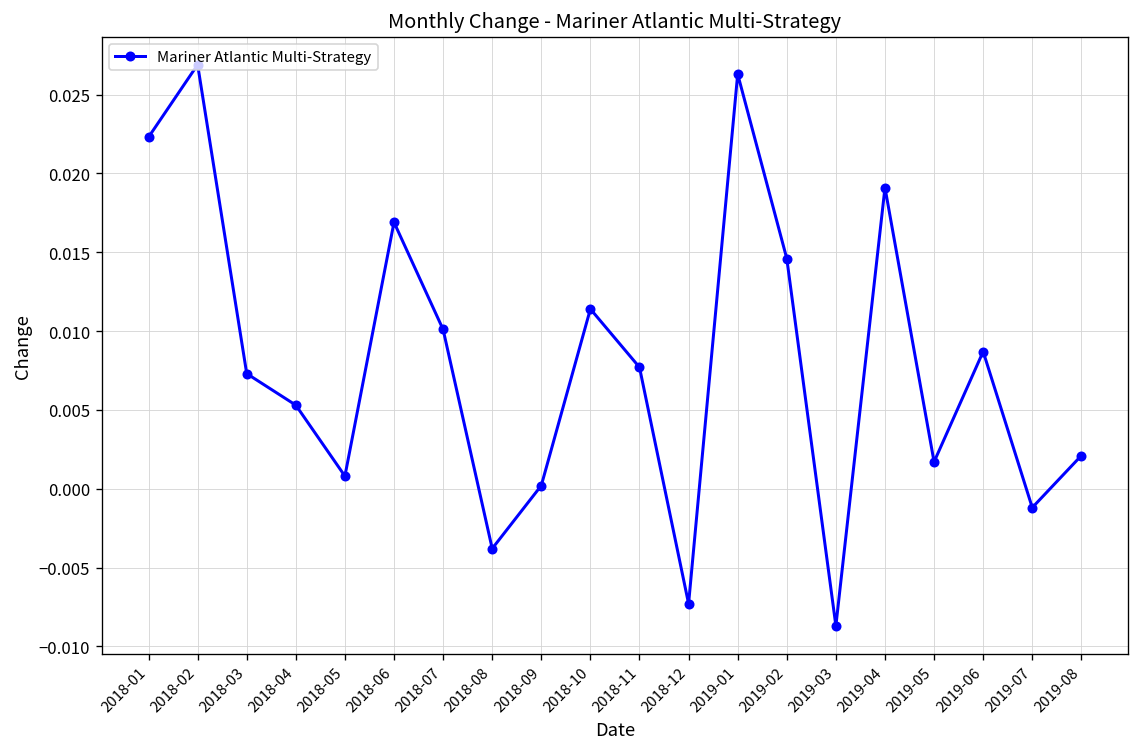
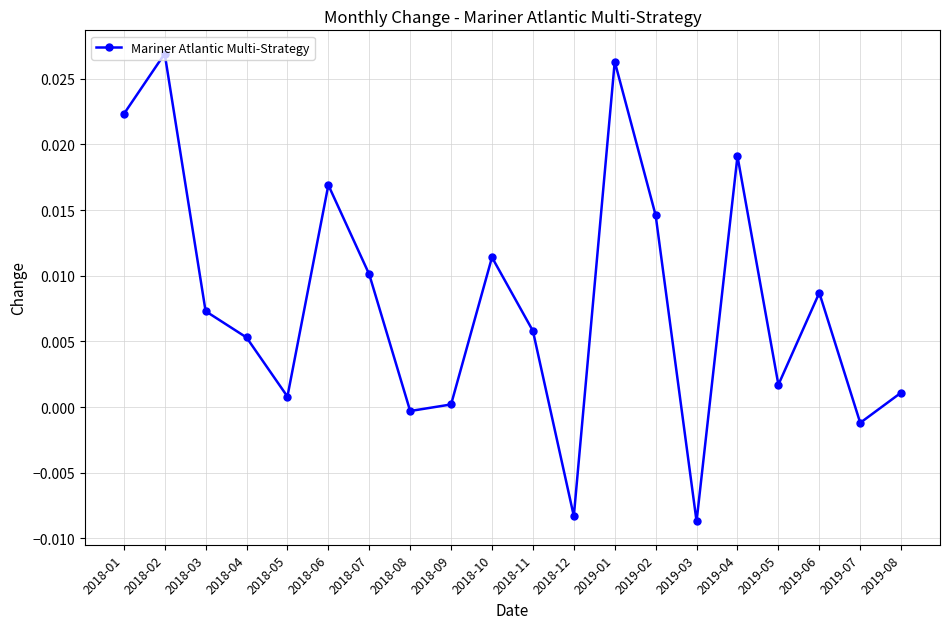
  {
    "2018-01": 0.0223,
    "2018-03": 0.0073,
    "2018-04": 0.0053,
    "2018-05": 0.0008,
    "2018-06": 0.0169,
    "2018-07": 0.0101,
-   "2018-08": -0.0038,
+   "2018-08": -0.0003,
    "2018-09": 0.0002,
    "2018-10": 0.0114,
-   "2018-11": 0.0077,
-   "2018-12": -0.0073,
+   "2018-11": 0.0058,
+   "2018-12": -0.0083,
    "2019-01": 0.0263,
    "2019-02": 0.0146,
    "2019-03": -0.0087,
    "2019-04": 0.0191,
    "2019-05": 0.0017,
    "2019-06": 0.0087,
    "2019-07": -0.0012,
-   "2019-08": 0.0021
+   "2019-08": 0.0011
  }
